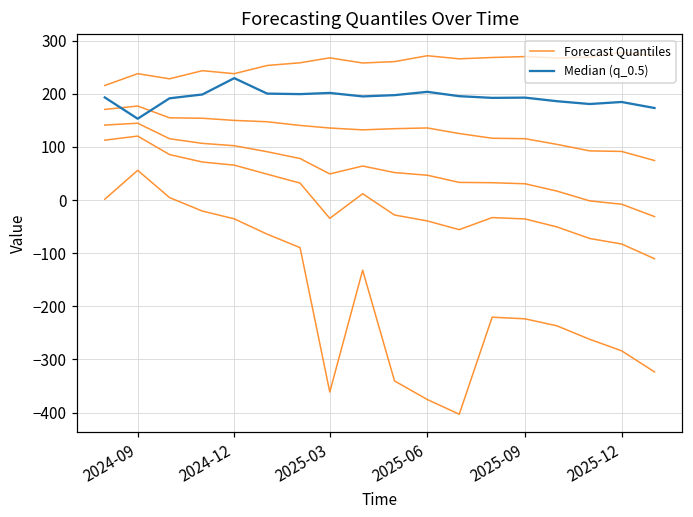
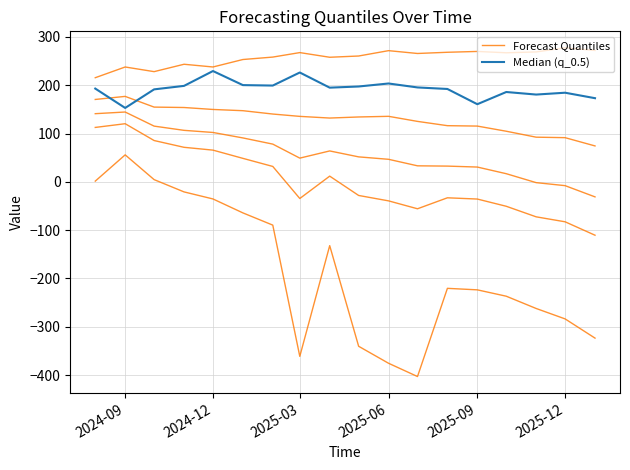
  {
    "Median (q_0.5)": {
      "2024-09": 150,
      "2024-12": 230,
-     "2025-03": 200,
+     "2025-03": 230,
      "2025-06": 200,
-     "2025-09": 190,
+     "2025-09": 160,
      "2025-12": 180
    }
  }
